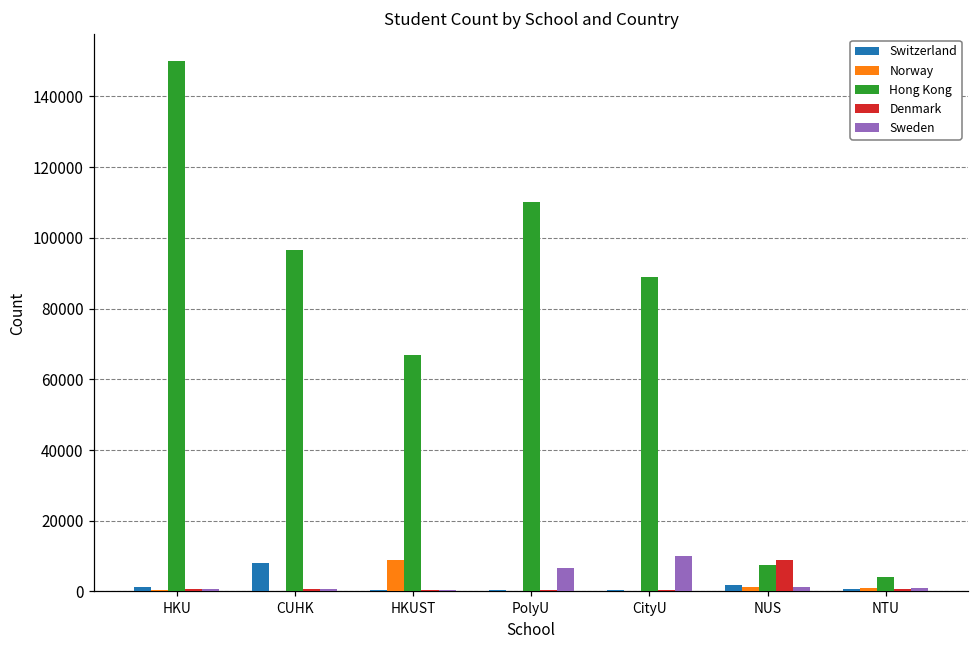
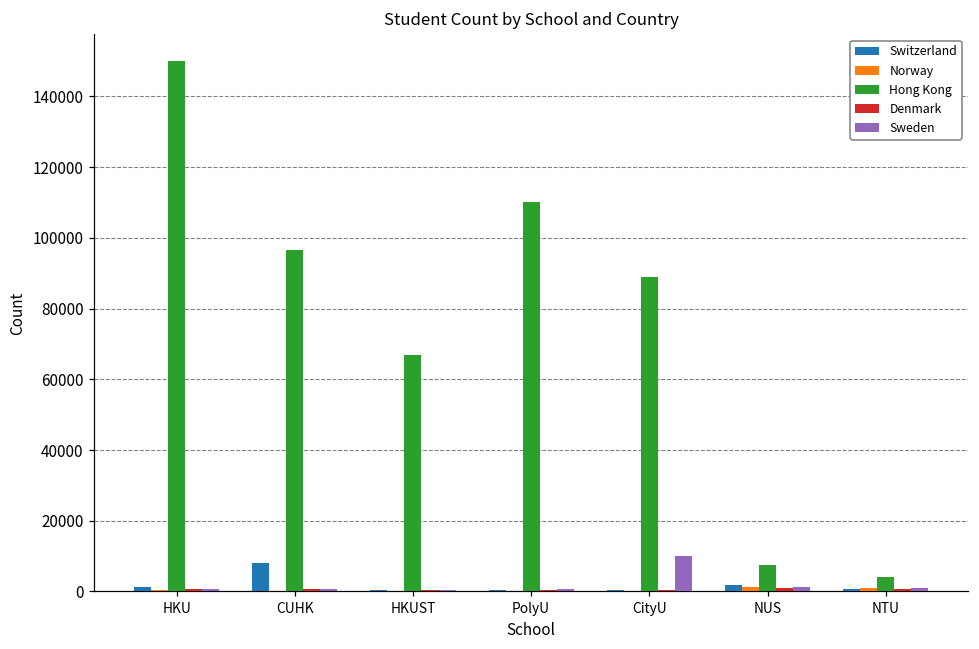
  {
    "Switzerland": {
      "HKU": 1000,
      "CUHK": 8000,
      "NUS": 2000,
      "NTU": 1000
    },
    "Norway": {
      "CUHK": 0,
-     "HKUST": 9000,
+     "HKUST": 0,
      "PolyU": 0,
      "CityU": 0,
      "NUS": 1000,
      "NTU": 1000
    },
    "Hong Kong": {
      "HKU": 150000,
      "CUHK": 97000,
      "HKUST": 67000,
      "PolyU": 110000,
      "CityU": 89000,
      "NUS": 7000,
      "NTU": 4000
    },
    "Denmark": {
-     "NUS": 9000
+     "NUS": 1000
    },
    "Sweden": {
      "HKU": 1000,
-     "PolyU": 7000,
+     "PolyU": 1000,
      "CityU": 10000,
      "NUS": 1000,
      "NTU": 1000
    }
  }
